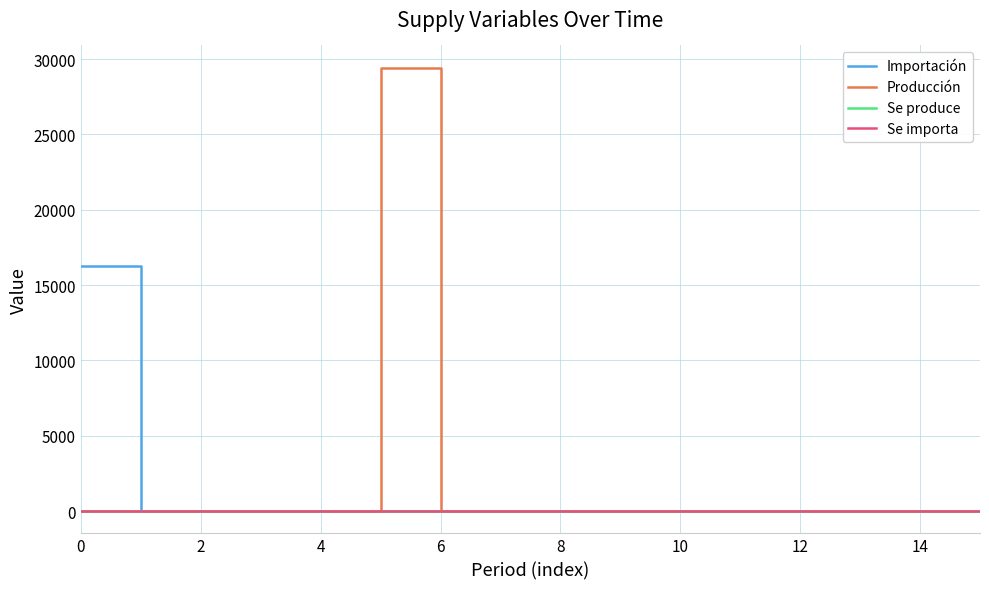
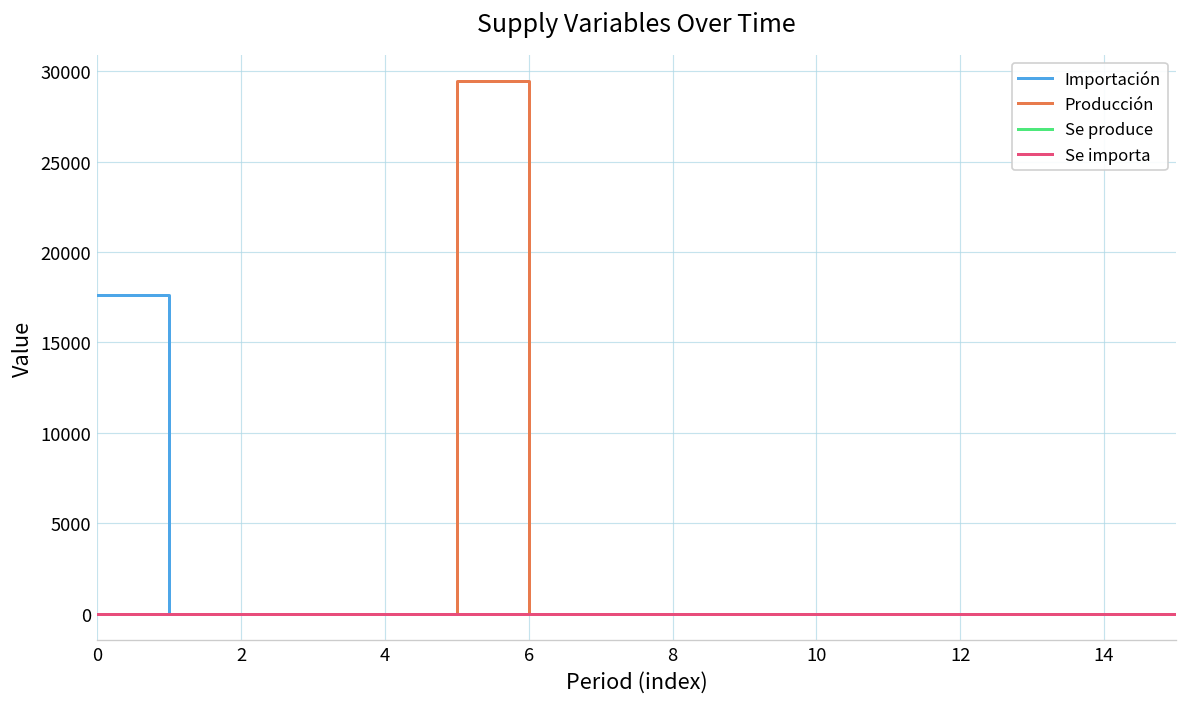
  {
    "Importación": {
-     "0": 16300
+     "0": 17600
    }
  }
